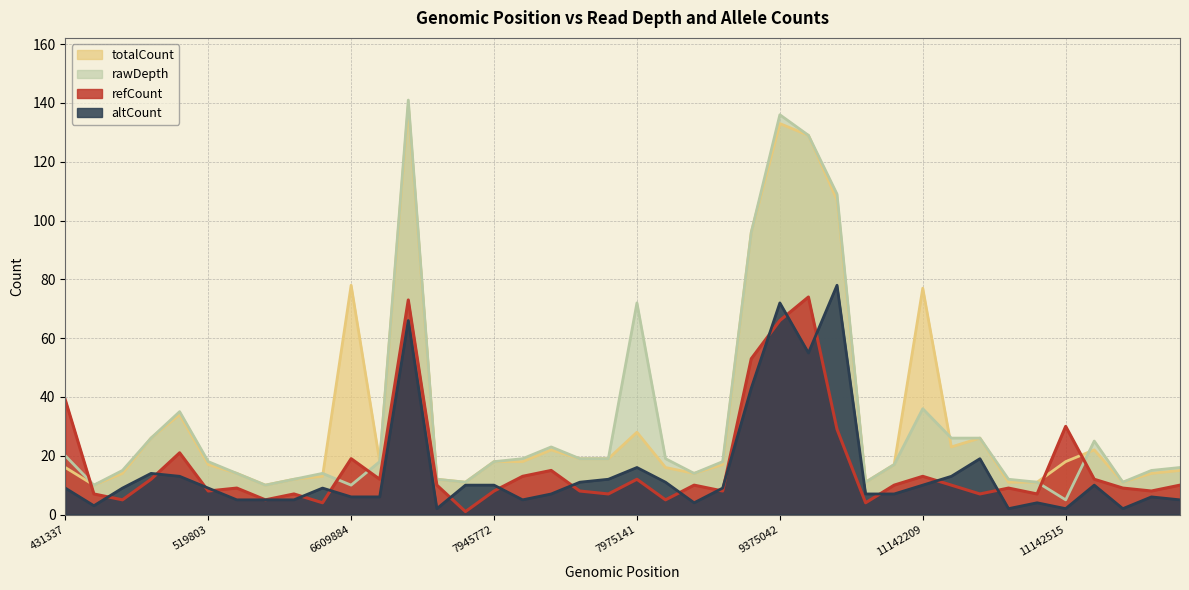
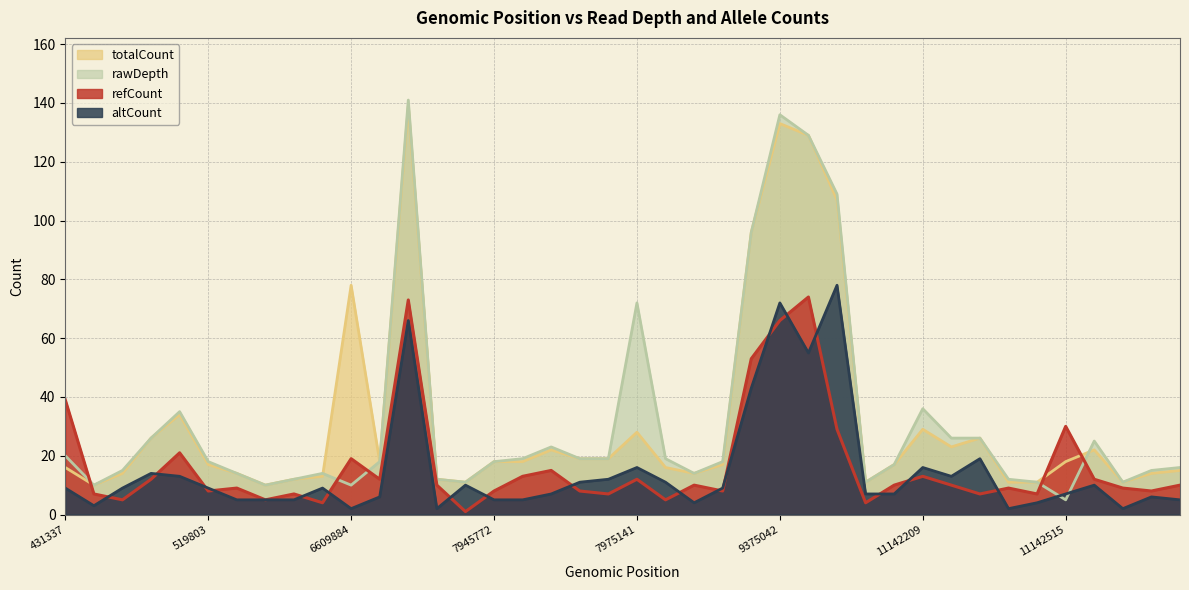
  {
    "totalCount": {
      "431337": 16,
      "519803": 17,
      "6609884": 78,
      "7975141": 28,
      "9375042": 133,
-     "11142209": 77,
+     "11142209": 29,
      "11142515": 18
    },
    "rawDepth": {
      "431337": 20,
      "519803": 18,
      "6609884": 10,
      "7975141": 72,
      "9375042": 136,
      "11142209": 36,
      "11142515": 5
    },
    "refCount": {
      "431337": 39,
      "519803": 8,
      "6609884": 19,
      "7945772": 8,
      "7975141": 12,
      "9375042": 66,
      "11142209": 13,
      "11142515": 30
    },
    "altCount": {
      "431337": 9,
      "519803": 9,
-     "6609884": 6,
-     "7945772": 10,
+     "6609884": 2,
+     "7945772": 5,
      "7975141": 16,
      "9375042": 72,
-     "11142209": 10,
-     "11142515": 2
+     "11142209": 16,
+     "11142515": 7
    }
  }
